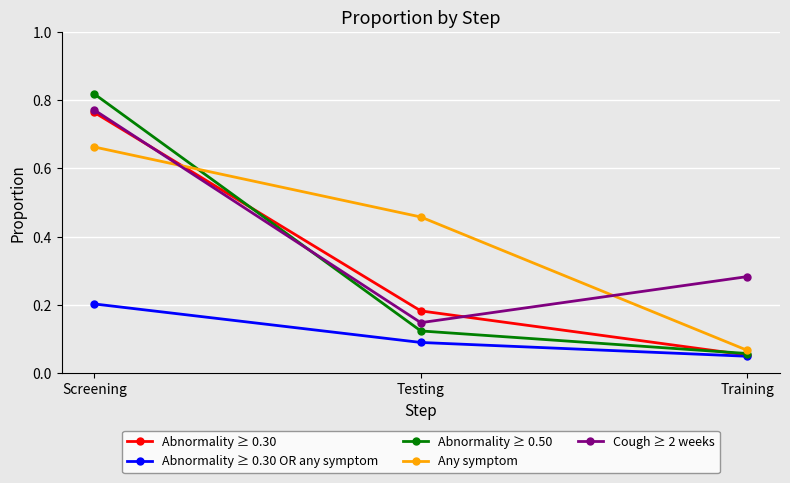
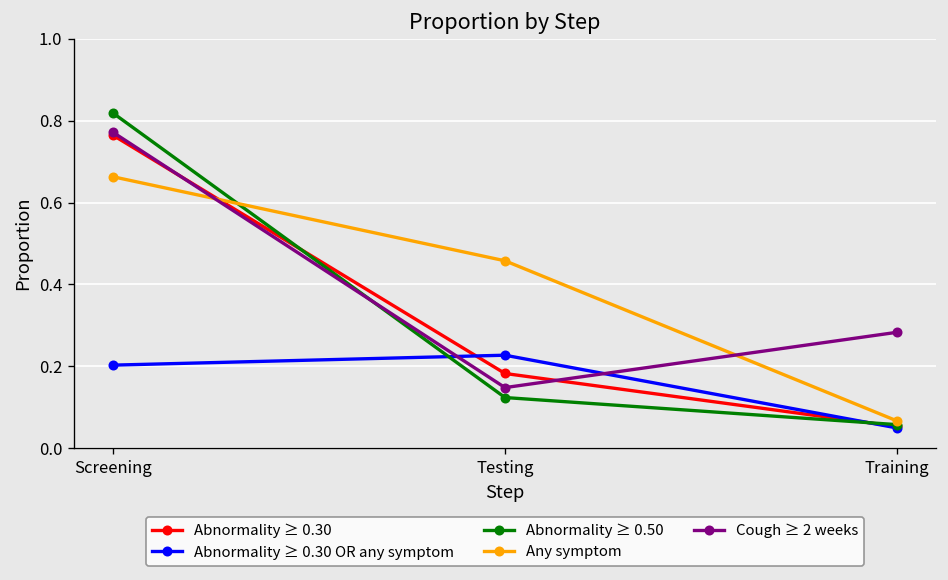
  {
    "Abnormality ≥ 0.30": {
      "Testing": 0.18
    },
    "Abnormality ≥ 0.30 OR any symptom": {
      "Screening": 0.20,
-     "Testing": 0.09
+     "Testing": 0.23
    },
    "Abnormality ≥ 0.50": {
      "Screening": 0.82,
      "Testing": 0.12
    },
    "Any symptom": {
      "Screening": 0.66,
      "Testing": 0.46,
      "Training": 0.07
    },
    "Cough ≥ 2 weeks": {
      "Testing": 0.15,
      "Training": 0.28
    }
  }
